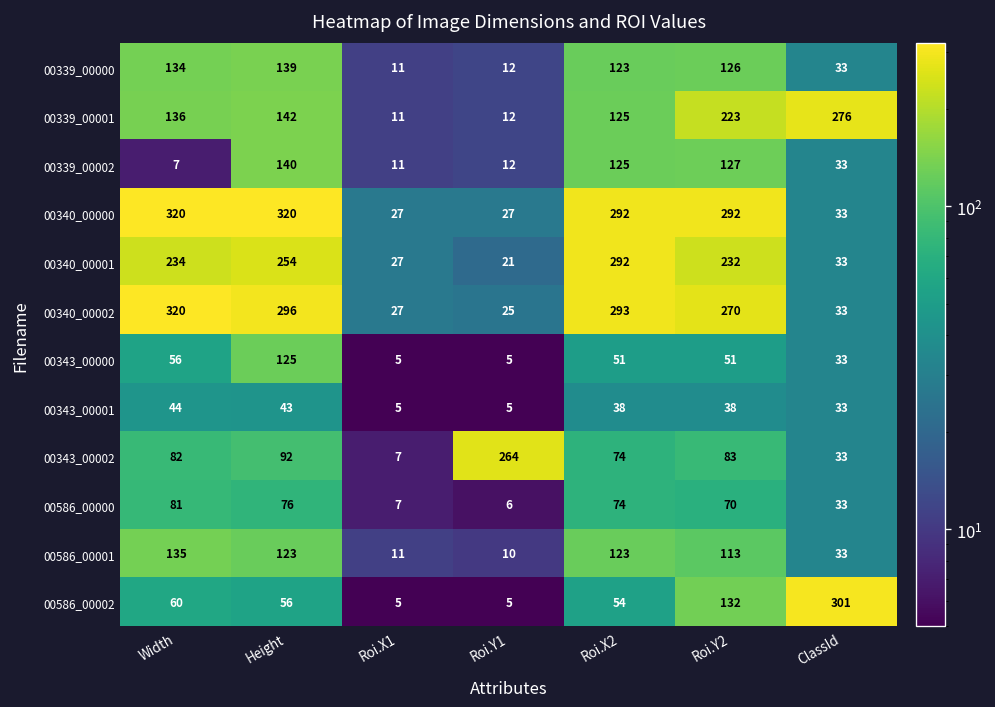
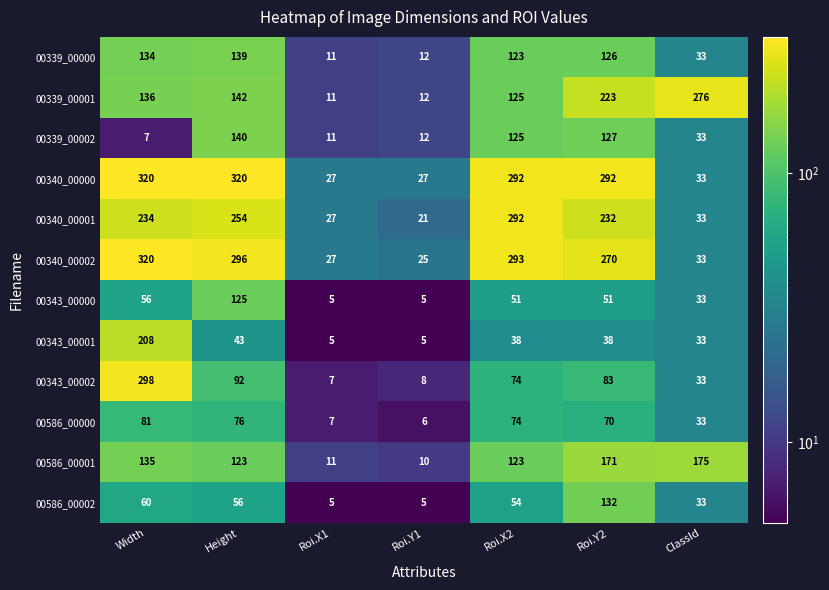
  {
    "00339_00000": {
      "Width": 134,
      "Height": 139,
      "Roi.X1": 11,
      "Roi.Y1": 12,
      "Roi.X2": 123,
      "Roi.Y2": 126,
      "ClassId": 33
    },
    "00339_00001": {
      "Width": 136,
      "Height": 142,
      "Roi.X1": 11,
      "Roi.Y1": 12,
      "Roi.X2": 125,
      "Roi.Y2": 223,
      "ClassId": 276
    },
    "00339_00002": {
      "Width": 7,
      "Height": 140,
      "Roi.X1": 11,
      "Roi.Y1": 12,
      "Roi.X2": 125,
      "Roi.Y2": 127,
      "ClassId": 33
    },
    "00340_00000": {
      "Width": 320,
      "Height": 320,
      "Roi.X1": 27,
      "Roi.Y1": 27,
      "Roi.X2": 292,
      "Roi.Y2": 292,
      "ClassId": 33
    },
    "00340_00001": {
      "Width": 234,
      "Height": 254,
      "Roi.X1": 27,
      "Roi.Y1": 21,
      "Roi.X2": 292,
      "Roi.Y2": 232,
      "ClassId": 33
    },
    "00340_00002": {
      "Width": 320,
      "Height": 296,
      "Roi.X1": 27,
      "Roi.Y1": 25,
      "Roi.X2": 293,
      "Roi.Y2": 270,
      "ClassId": 33
    },
    "00343_00000": {
      "Width": 56,
      "Height": 125,
      "Roi.X1": 5,
      "Roi.Y1": 5,
      "Roi.X2": 51,
      "Roi.Y2": 51,
      "ClassId": 33
    },
    "00343_00001": {
-     "Width": 44,
+     "Width": 208,
      "Height": 43,
      "Roi.X1": 5,
      "Roi.Y1": 5,
      "Roi.X2": 38,
      "Roi.Y2": 38,
      "ClassId": 33
    },
    "00343_00002": {
-     "Width": 82,
+     "Width": 298,
      "Height": 92,
      "Roi.X1": 7,
-     "Roi.Y1": 264,
+     "Roi.Y1": 8,
      "Roi.X2": 74,
      "Roi.Y2": 83,
      "ClassId": 33
    },
    "00586_00000": {
      "Width": 81,
      "Height": 76,
      "Roi.X1": 7,
      "Roi.Y1": 6,
      "Roi.X2": 74,
      "Roi.Y2": 70,
      "ClassId": 33
    },
    "00586_00001": {
      "Width": 135,
      "Height": 123,
      "Roi.X1": 11,
      "Roi.Y1": 10,
      "Roi.X2": 123,
-     "Roi.Y2": 113,
-     "ClassId": 33
+     "Roi.Y2": 171,
+     "ClassId": 175
    },
    "00586_00002": {
      "Width": 60,
      "Height": 56,
      "Roi.X1": 5,
      "Roi.Y1": 5,
      "Roi.X2": 54,
      "Roi.Y2": 132,
-     "ClassId": 301
+     "ClassId": 33
    }
  }
